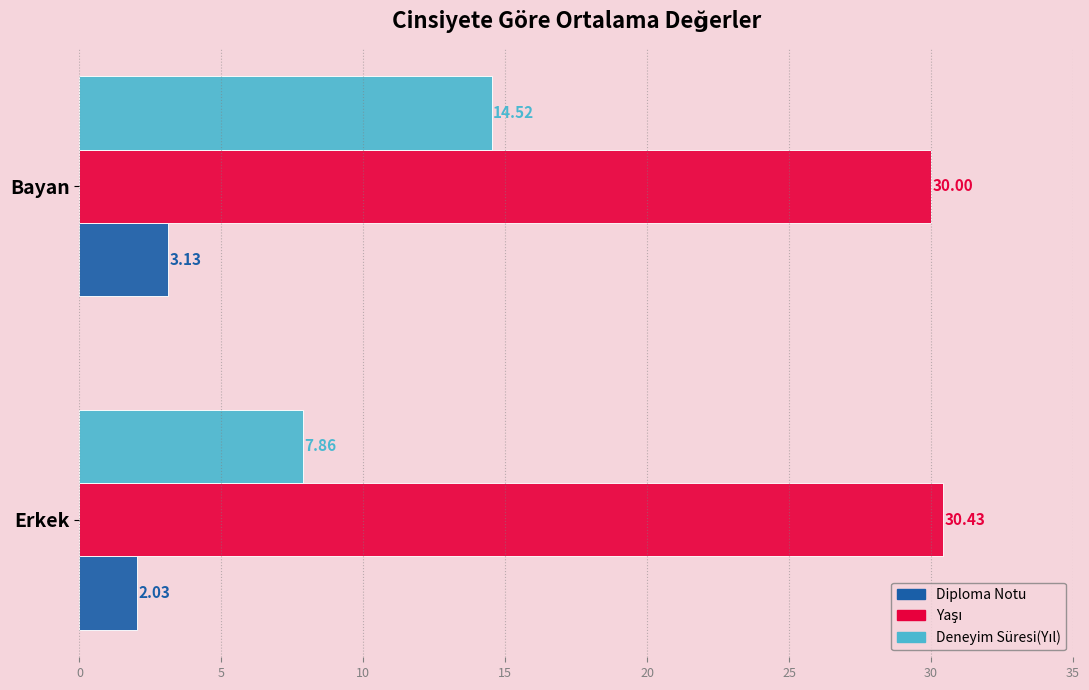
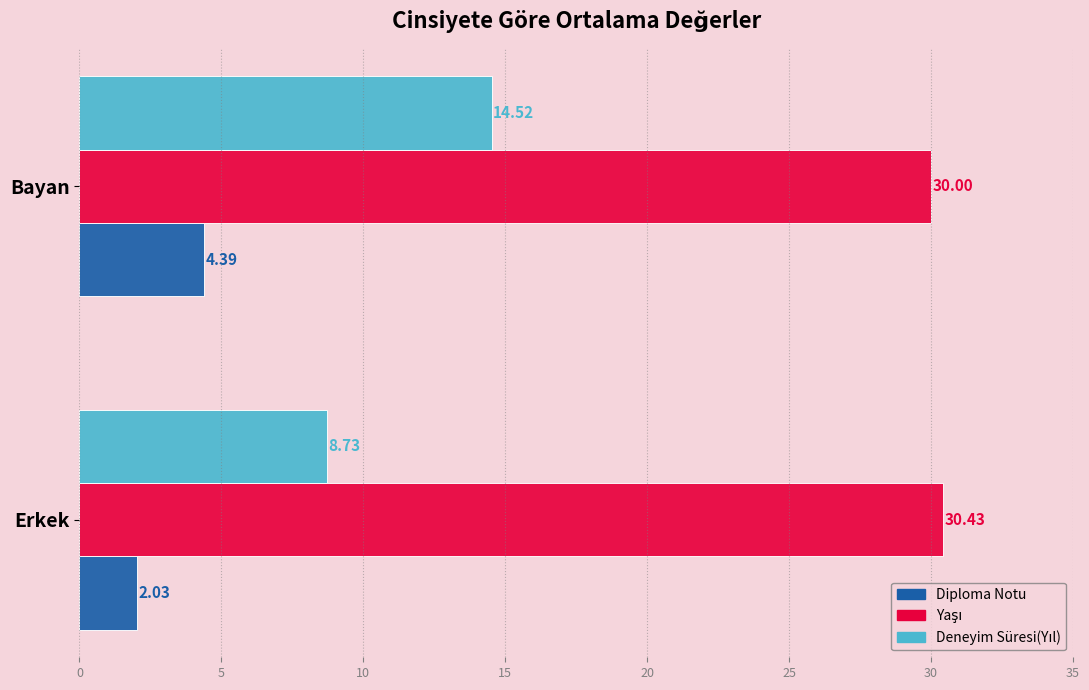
  {
    "Diploma Notu": {
-     "Bayan": 3.13,
+     "Bayan": 4.39,
      "Erkek": 2.03
    },
    "Yaşı": {
      "Bayan": 30.00,
      "Erkek": 30.43
    },
    "Deneyim Süresi(Yıl)": {
      "Bayan": 14.52,
-     "Erkek": 7.86
+     "Erkek": 8.73
    }
  }
